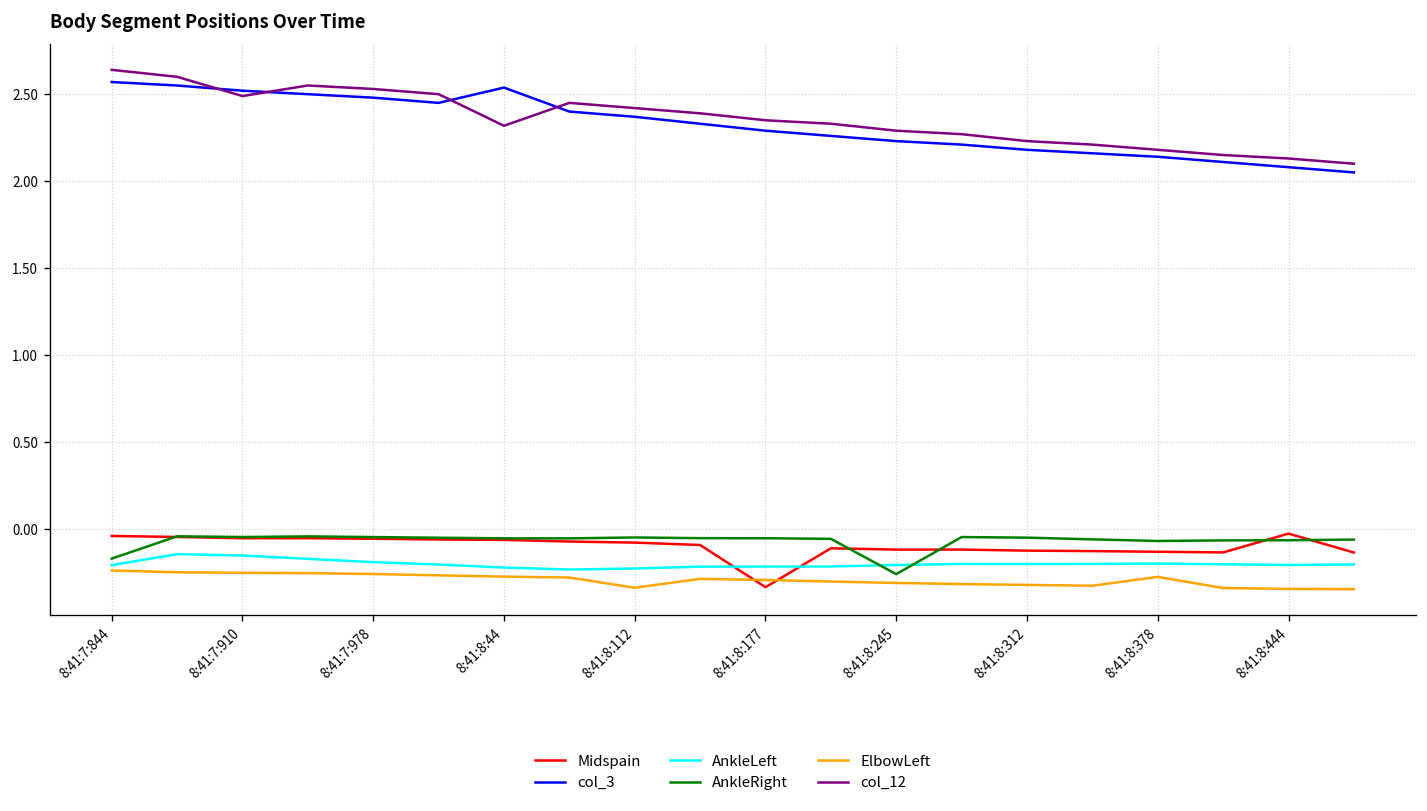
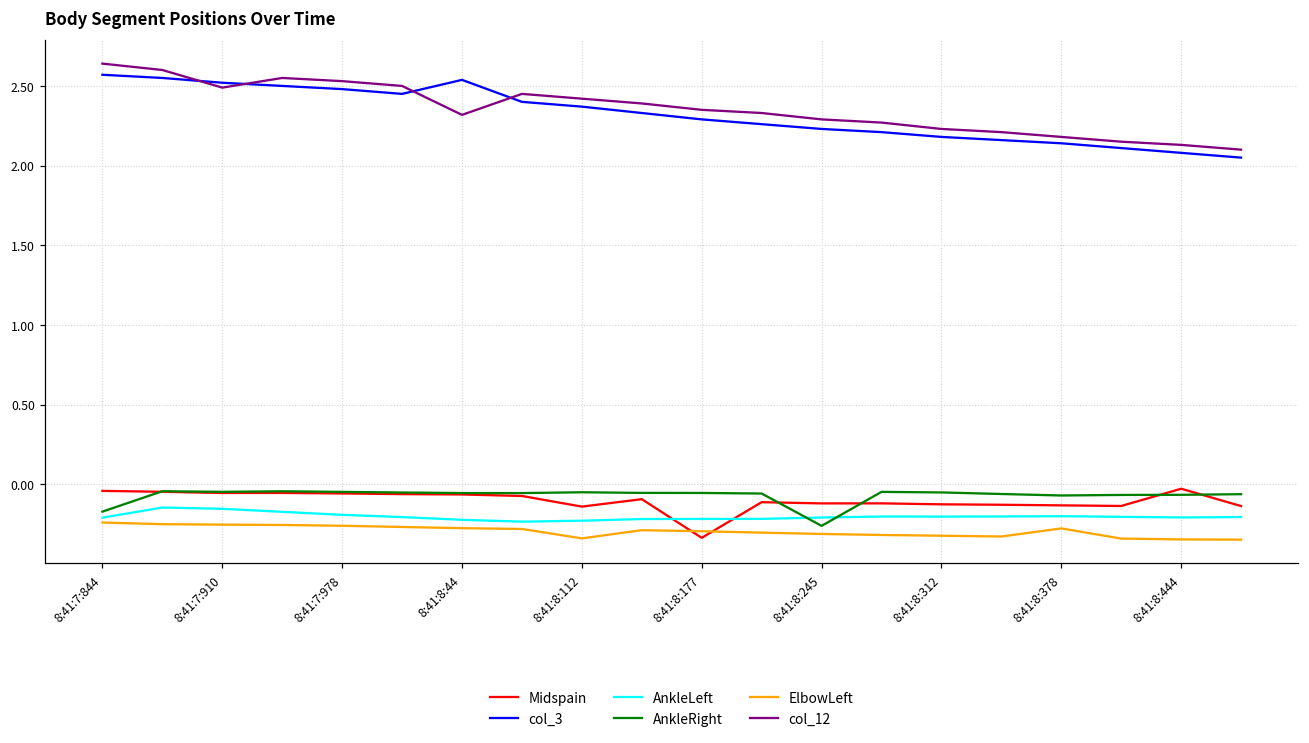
  {
    "Midspain": {
      "8:41:7:844": -0.04,
-     "8:41:8:112": -0.08,
+     "8:41:8:112": -0.14,
      "8:41:8:177": -0.34,
      "8:41:8:245": -0.12,
      "8:41:8:312": -0.13,
      "8:41:8:378": -0.13,
      "8:41:8:444": -0.03
    },
    "col_3": {
      "8:41:7:844": 2.57,
      "8:41:7:910": 2.52,
      "8:41:7:978": 2.48,
      "8:41:8:44": 2.54,
      "8:41:8:112": 2.37,
      "8:41:8:177": 2.29,
      "8:41:8:245": 2.23,
      "8:41:8:312": 2.18,
      "8:41:8:378": 2.14,
      "8:41:8:444": 2.08
    },
    "AnkleLeft": {
      "8:41:7:844": -0.21,
      "8:41:7:910": -0.15,
      "8:41:7:978": -0.19,
      "8:41:8:44": -0.22,
      "8:41:8:112": -0.23,
      "8:41:8:177": -0.22,
      "8:41:8:245": -0.21,
      "8:41:8:312": -0.20,
      "8:41:8:378": -0.20,
      "8:41:8:444": -0.21
    },
    "AnkleRight": {
      "8:41:7:844": -0.17,
      "8:41:8:112": -0.05,
      "8:41:8:177": -0.05,
      "8:41:8:245": -0.26,
      "8:41:8:312": -0.05,
      "8:41:8:378": -0.07,
      "8:41:8:444": -0.07
    },
    "ElbowLeft": {
      "8:41:7:844": -0.24,
      "8:41:7:910": -0.25,
      "8:41:7:978": -0.26,
      "8:41:8:44": -0.28,
      "8:41:8:112": -0.34,
      "8:41:8:177": -0.29,
      "8:41:8:245": -0.31,
      "8:41:8:312": -0.32,
      "8:41:8:378": -0.28,
      "8:41:8:444": -0.35
    },
    "col_12": {
      "8:41:7:844": 2.64,
      "8:41:7:910": 2.49,
      "8:41:7:978": 2.53,
      "8:41:8:44": 2.32,
      "8:41:8:112": 2.42,
      "8:41:8:177": 2.35,
      "8:41:8:245": 2.29,
      "8:41:8:312": 2.23,
      "8:41:8:378": 2.18,
      "8:41:8:444": 2.13
    }
  }
